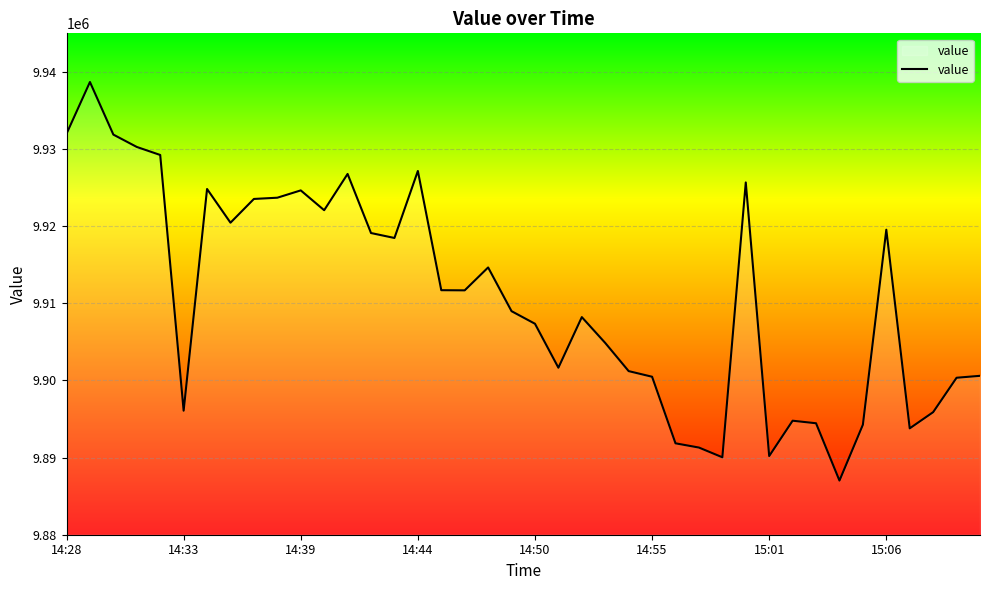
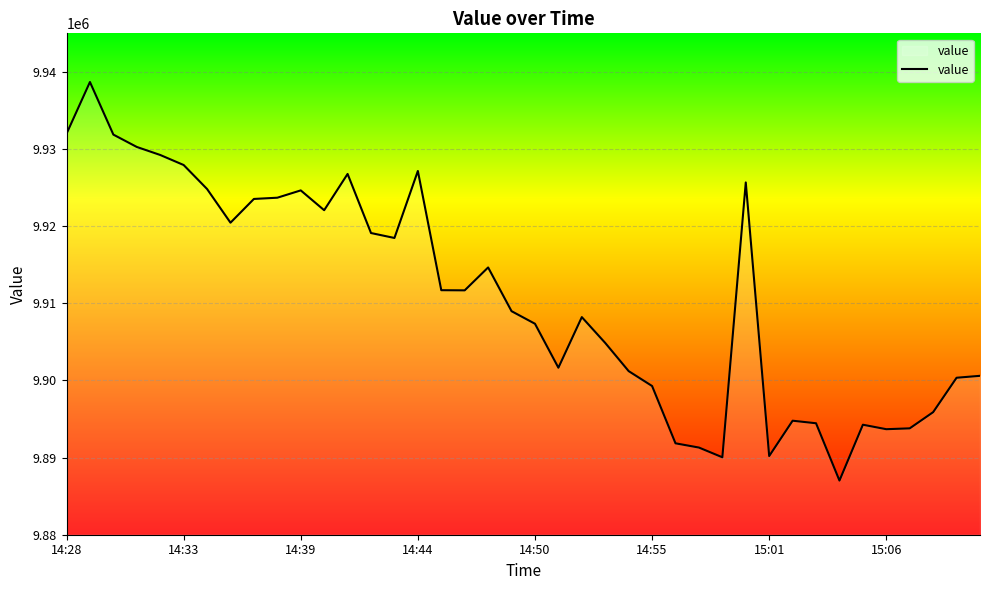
  {
    "14:28": 9932000,
-   "14:33": 9896000,
+   "14:33": 9928000,
    "14:39": 9925000,
    "14:44": 9927000,
    "14:50": 9907000,
-   "14:55": 9900000,
+   "14:55": 9899000,
    "15:01": 9890000,
-   "15:06": 9920000
+   "15:06": 9894000
  }
